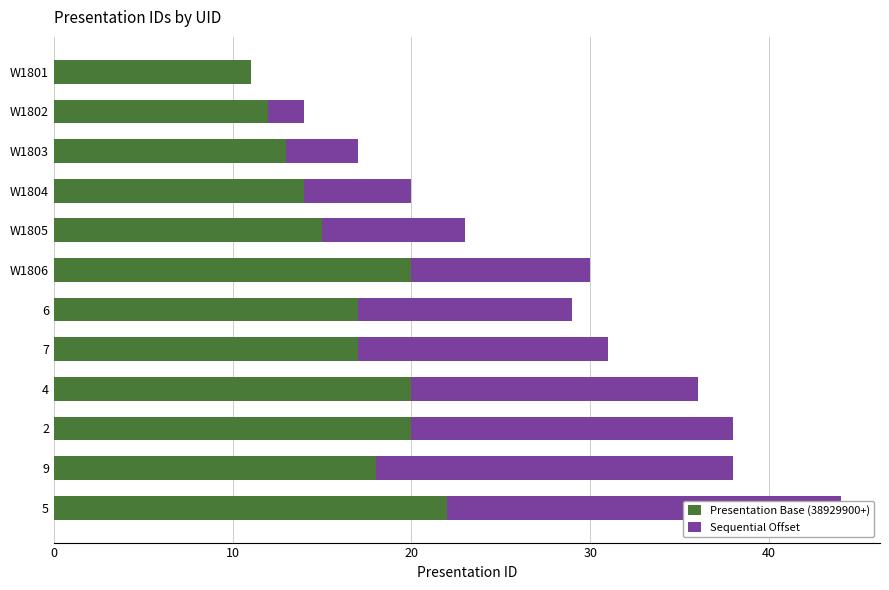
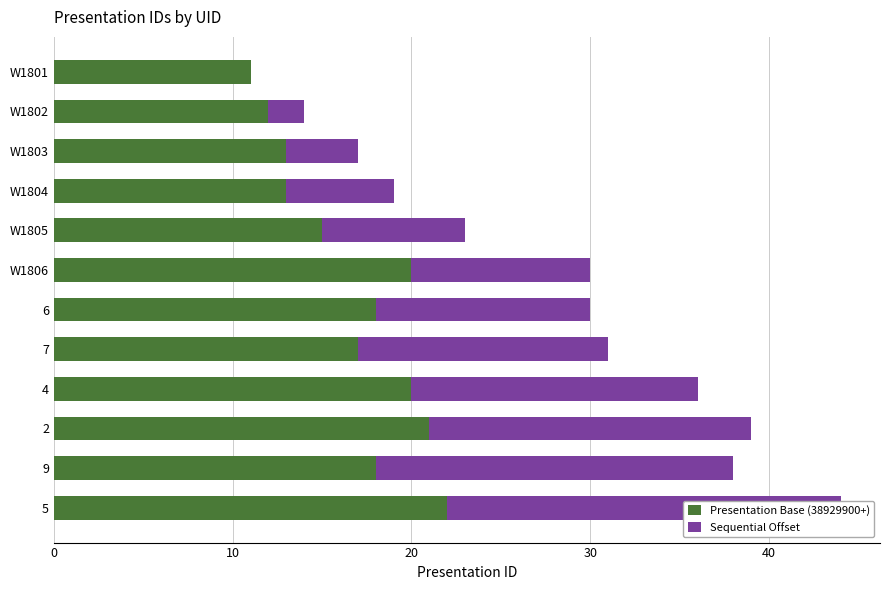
  {
    "Presentation Base (38929900+)": {
      "W1801": 11.0,
      "W1802": 12.0,
      "W1803": 13.0,
-     "W1804": 14.0,
+     "W1804": 13.0,
      "W1805": 15.0,
      "W1806": 20.0,
-     "6": 17.0,
+     "6": 18.0,
      "7": 17.0,
      "4": 20.0,
-     "2": 20.0,
+     "2": 21.0,
      "9": 18.0,
      "5": 22.0
    },
    "Sequential Offset": {
      "W1801": 0.0,
      "W1802": 2.0,
      "W1803": 4.0,
      "W1804": 6.0,
      "W1805": 8.0,
      "W1806": 10.0,
      "6": 12.0,
      "7": 14.0,
      "4": 16.0,
      "2": 18.0,
      "9": 20.0
    }
  }
